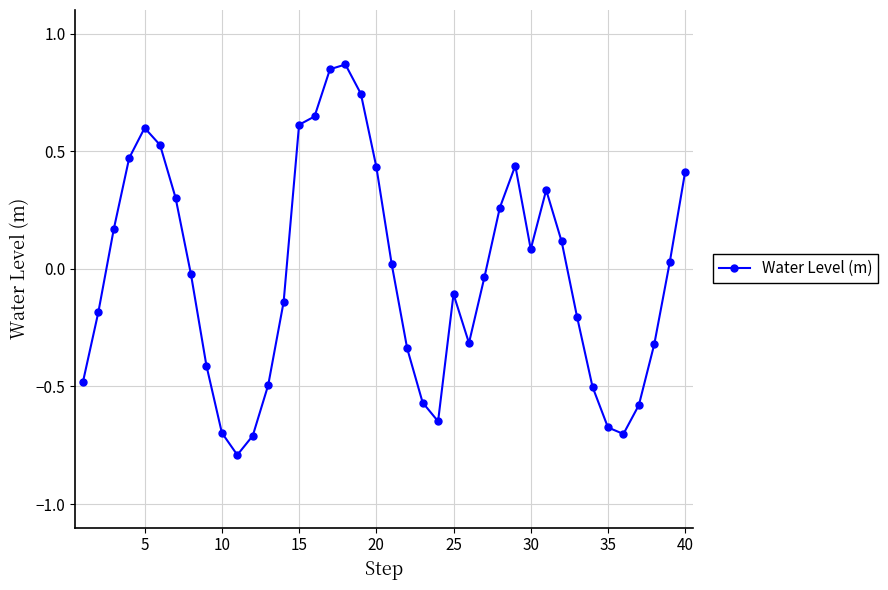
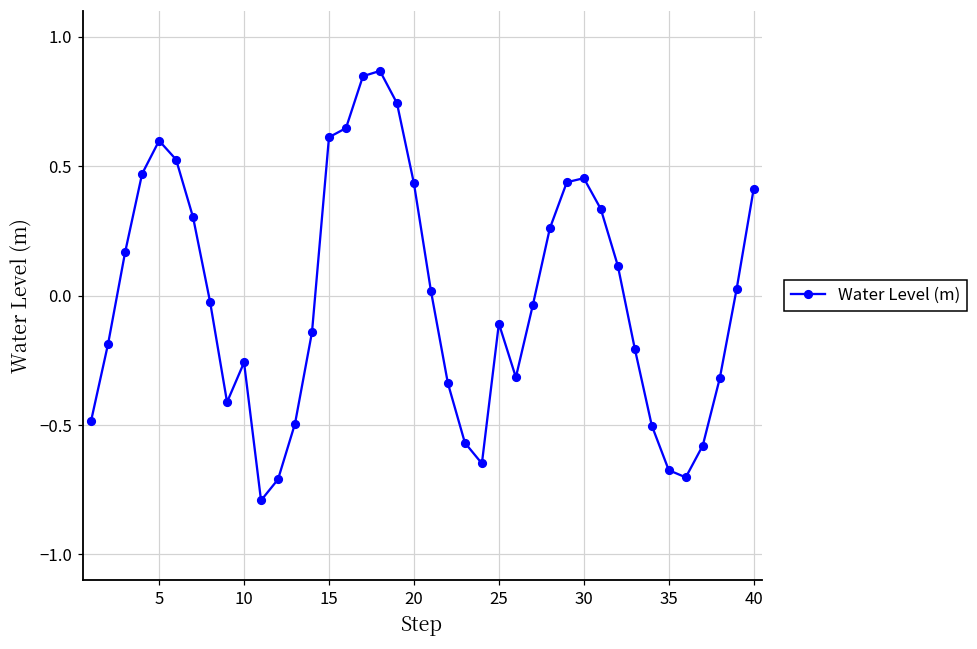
  {
    "5": 0.60,
-   "10": -0.70,
+   "10": -0.26,
    "15": 0.61,
    "20": 0.43,
    "25": -0.11,
-   "30": 0.08,
+   "30": 0.45,
    "35": -0.67,
    "40": 0.41
  }
